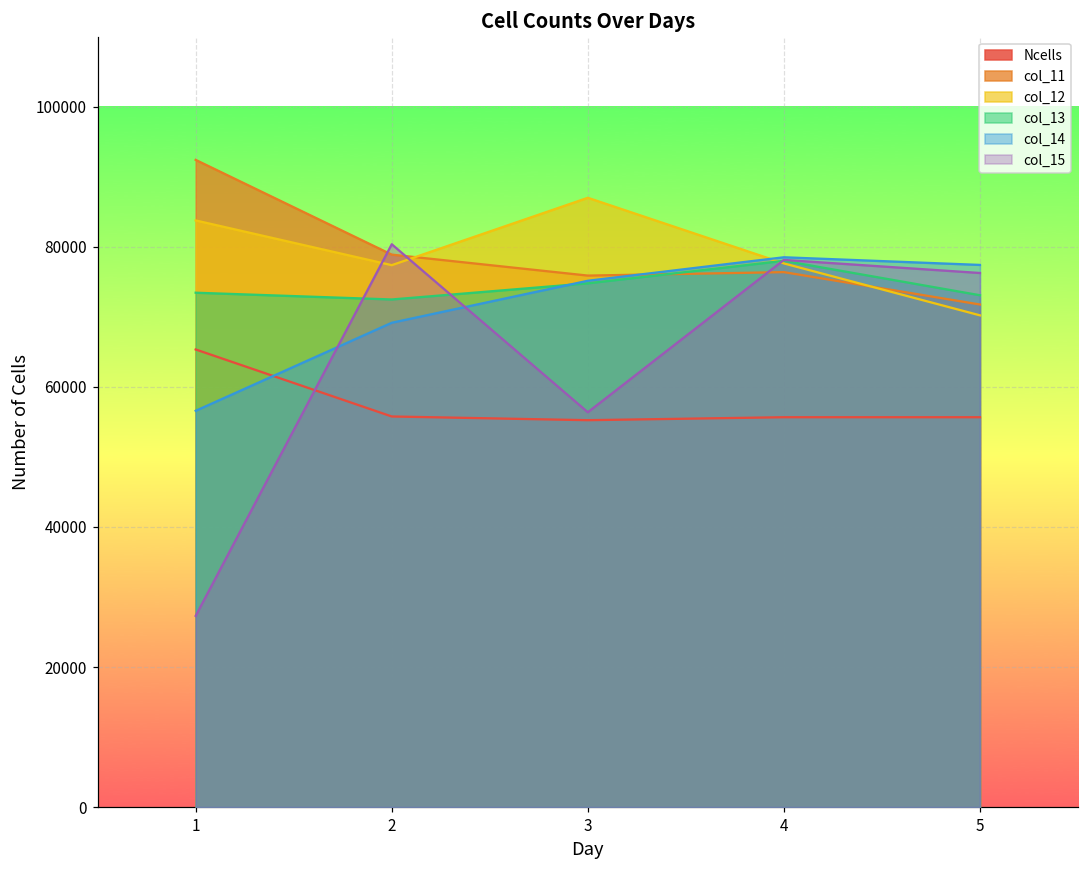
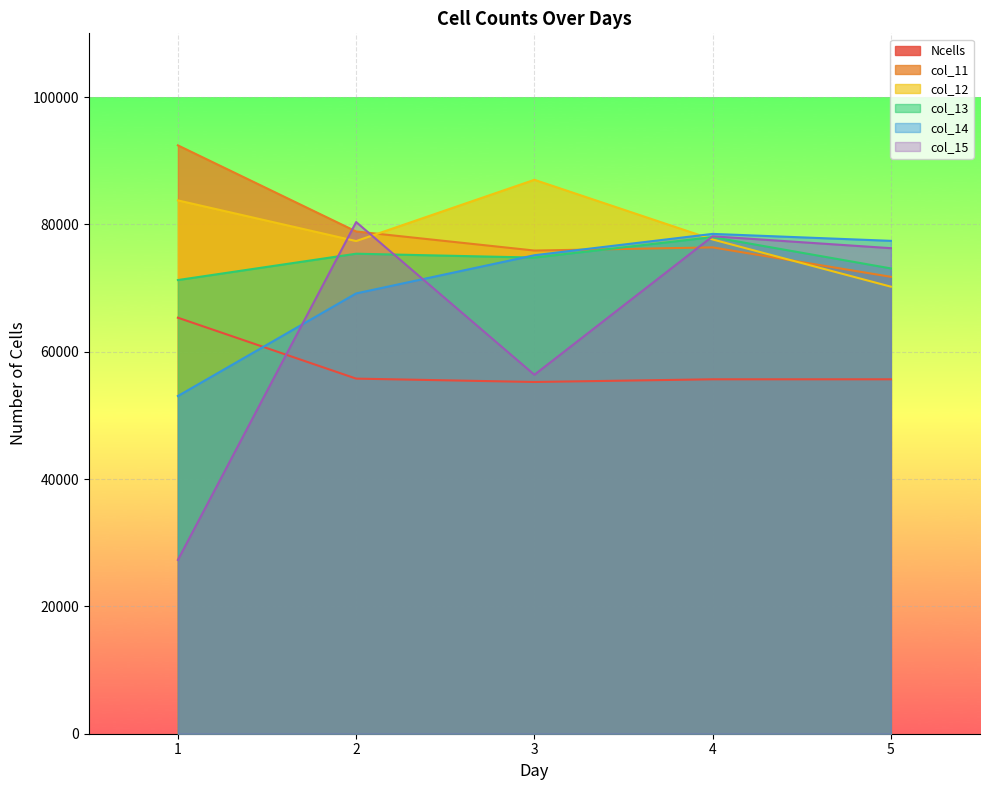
  {
    "col_12": {
      "1": 84000,
      "2": 77000,
      "3": 87000,
      "5": 70000
    },
    "col_13": {
-     "1": 73000,
-     "2": 72000,
+     "1": 71000,
+     "2": 75000,
      "5": 73000
    },
    "col_14": {
-     "1": 57000,
+     "1": 53000,
      "2": 69000,
      "5": 77000
    },
    "col_15": {
      "1": 27000,
      "2": 80000,
      "3": 56000,
      "5": 76000
    }
  }
